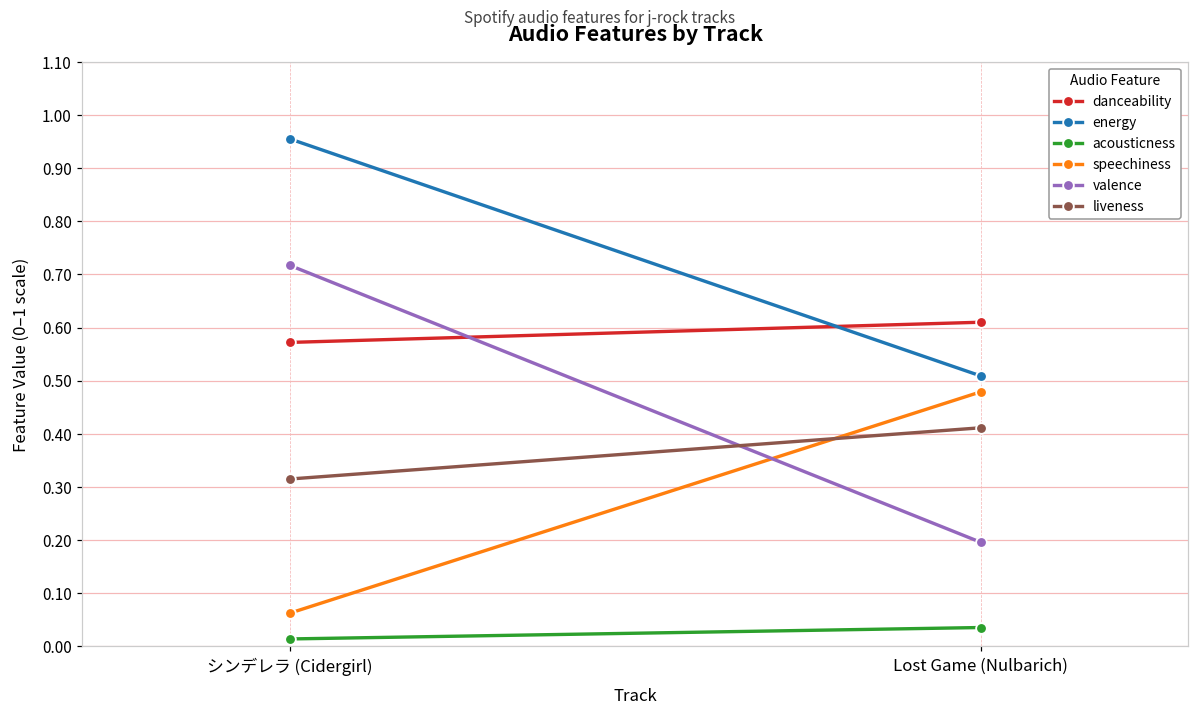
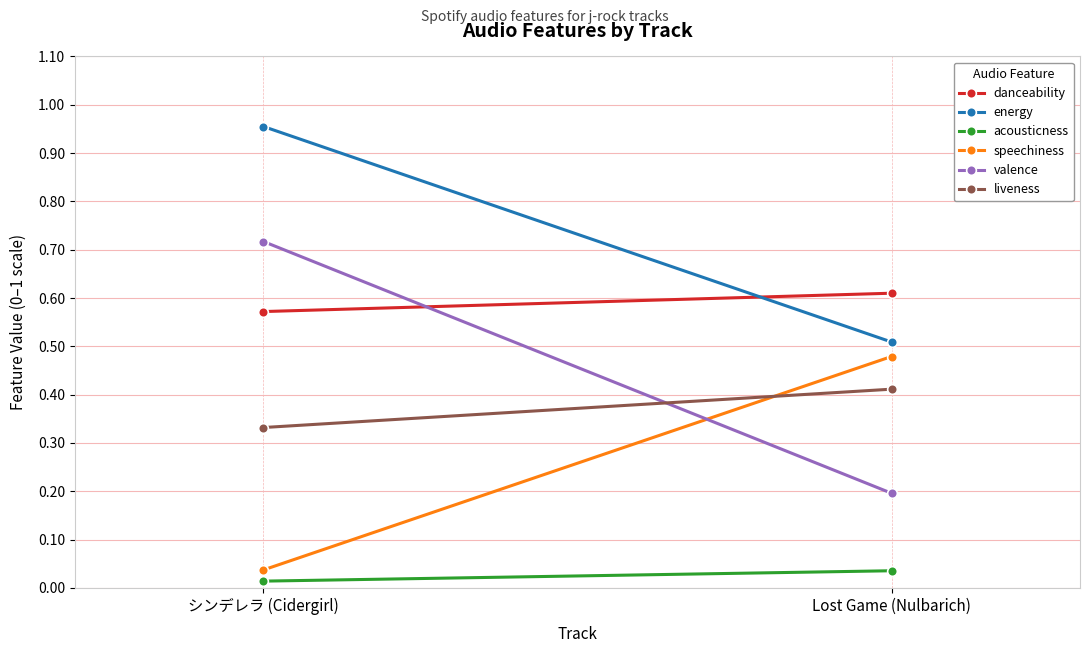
  {
    "danceability": {
      "シンデレラ (Cidergirl)": 0.57,
      "Lost Game (Nulbarich)": 0.61
    },
    "energy": {
      "シンデレラ (Cidergirl)": 0.96,
      "Lost Game (Nulbarich)": 0.51
    },
    "acousticness": {
      "シンデレラ (Cidergirl)": 0.01,
      "Lost Game (Nulbarich)": 0.04
    },
    "speechiness": {
-     "シンデレラ (Cidergirl)": 0.06,
+     "シンデレラ (Cidergirl)": 0.04,
      "Lost Game (Nulbarich)": 0.48
    },
    "valence": {
      "シンデレラ (Cidergirl)": 0.72,
      "Lost Game (Nulbarich)": 0.20
    },
    "liveness": {
-     "シンデレラ (Cidergirl)": 0.32,
+     "シンデレラ (Cidergirl)": 0.33,
      "Lost Game (Nulbarich)": 0.41
    }
  }
